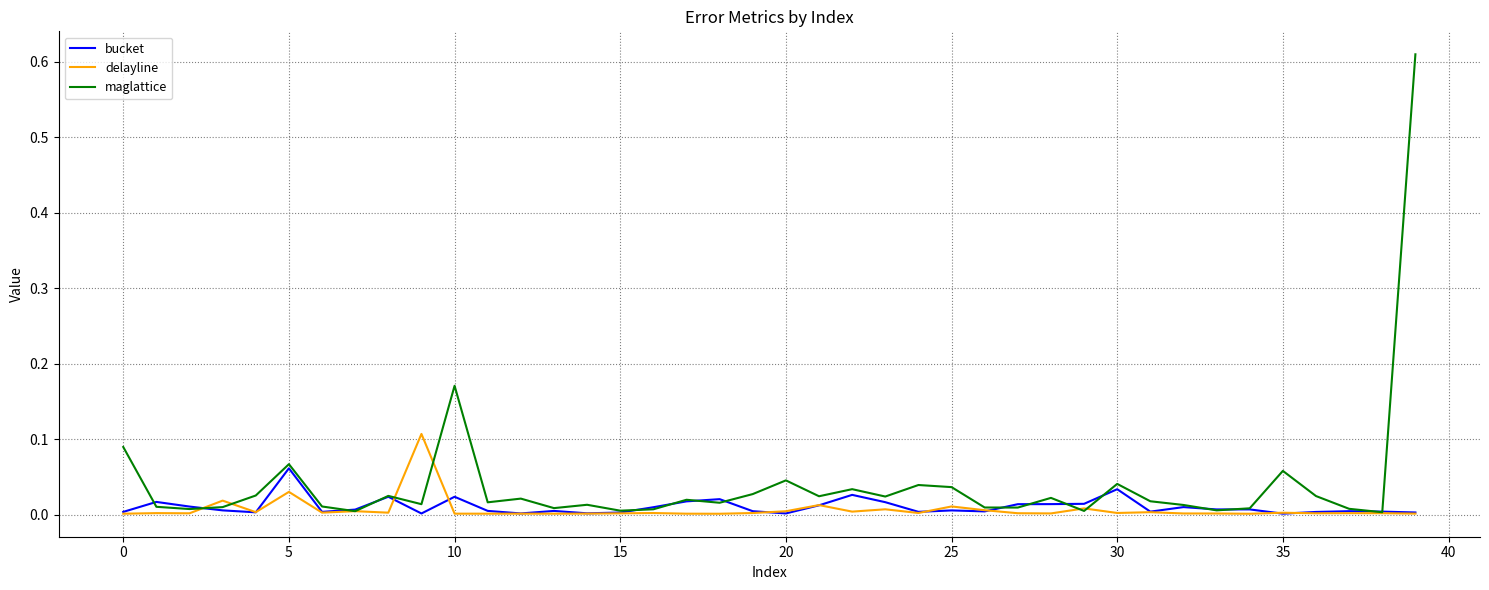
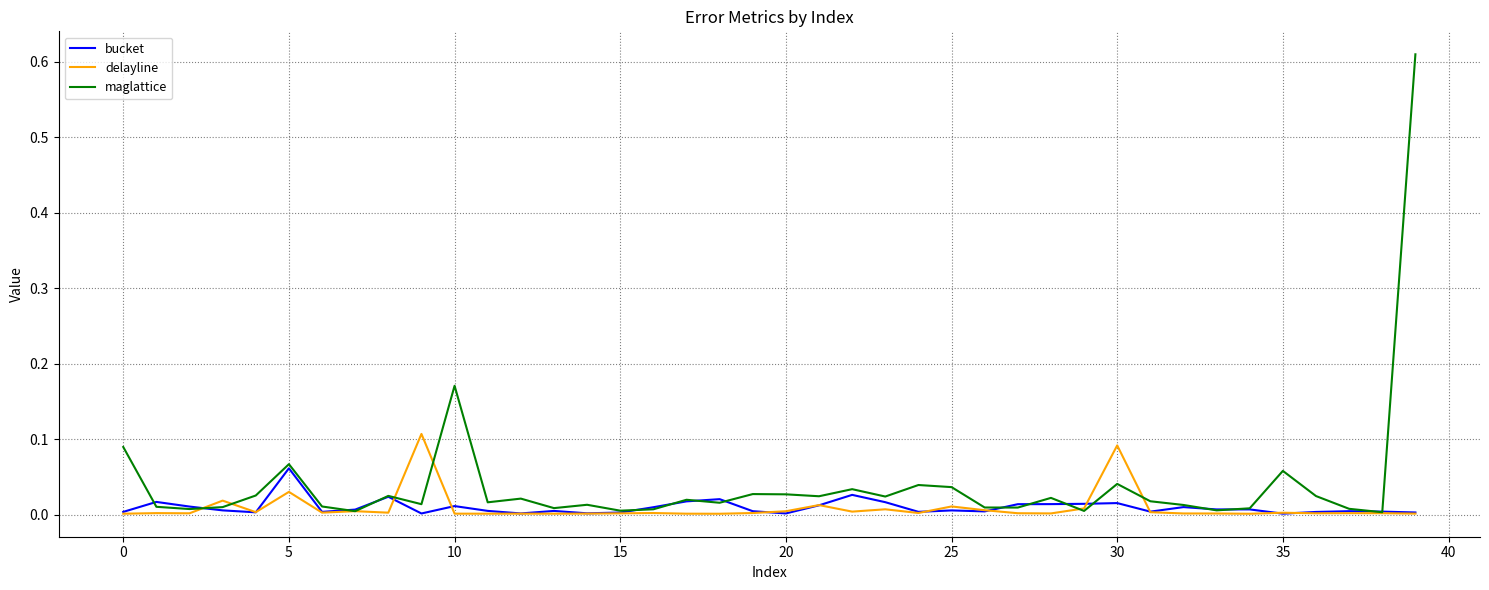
  {
    "bucket": {
      "5": 0.06,
-     "10": 0.02,
+     "10": 0.01,
      "25": 0.01,
-     "30": 0.03
+     "30": 0.02
    },
    "delayline": {
      "5": 0.03,
      "10": 0.00,
      "25": 0.01,
-     "30": 0.00
+     "30": 0.09
    },
    "maglattice": {
      "0": 0.09,
      "5": 0.07,
      "10": 0.17,
-     "20": 0.05,
+     "20": 0.03,
      "25": 0.04,
      "30": 0.04,
      "35": 0.06
    }
  }
